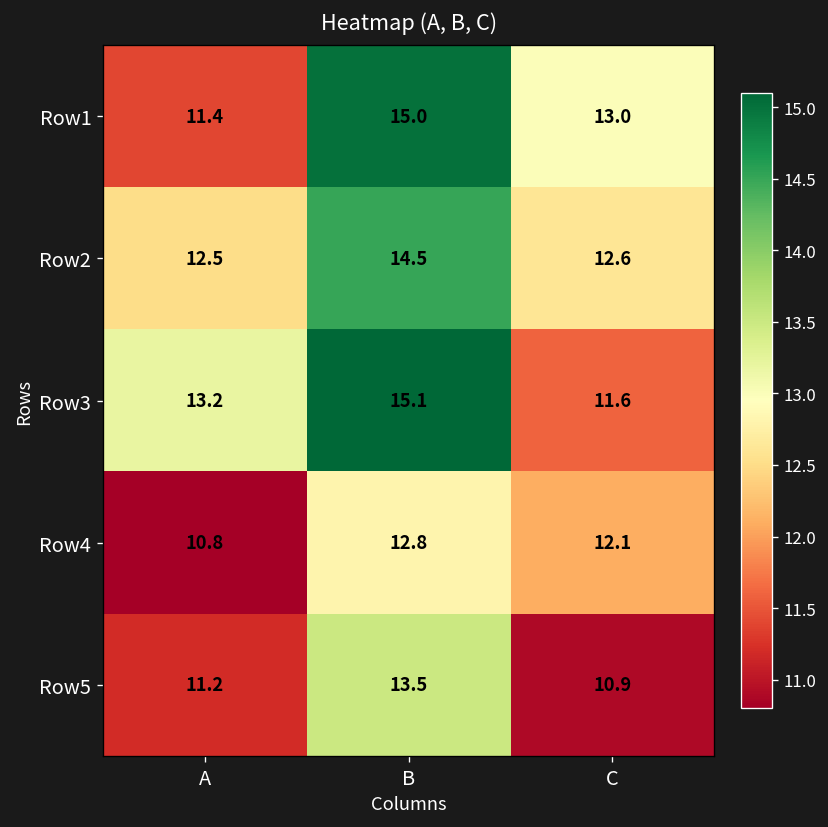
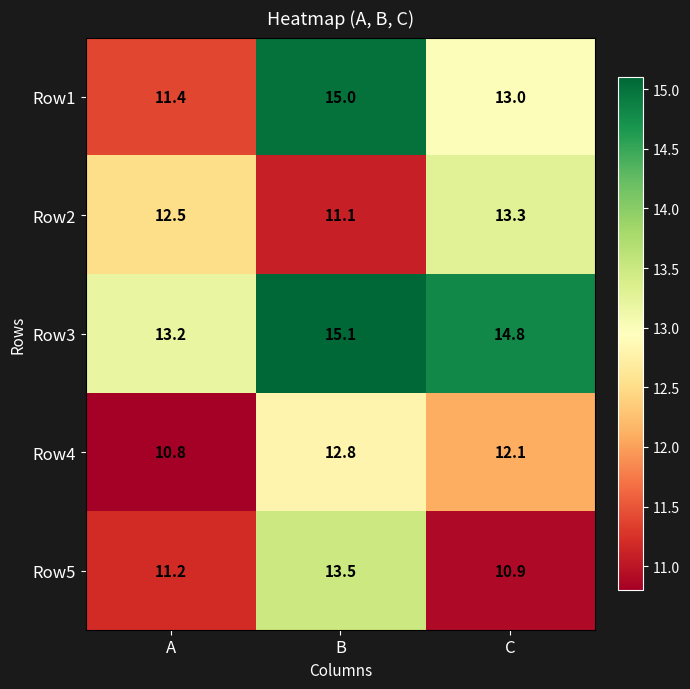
  {
    "Row1": {
      "A": 11.4,
      "B": 15.0,
      "C": 13.0
    },
    "Row2": {
      "A": 12.5,
-     "B": 14.5,
-     "C": 12.6
+     "B": 11.1,
+     "C": 13.3
    },
    "Row3": {
      "A": 13.2,
      "B": 15.1,
-     "C": 11.6
+     "C": 14.8
    },
    "Row4": {
      "A": 10.8,
      "B": 12.8,
      "C": 12.1
    },
    "Row5": {
      "A": 11.2,
      "B": 13.5,
      "C": 10.9
    }
  }
